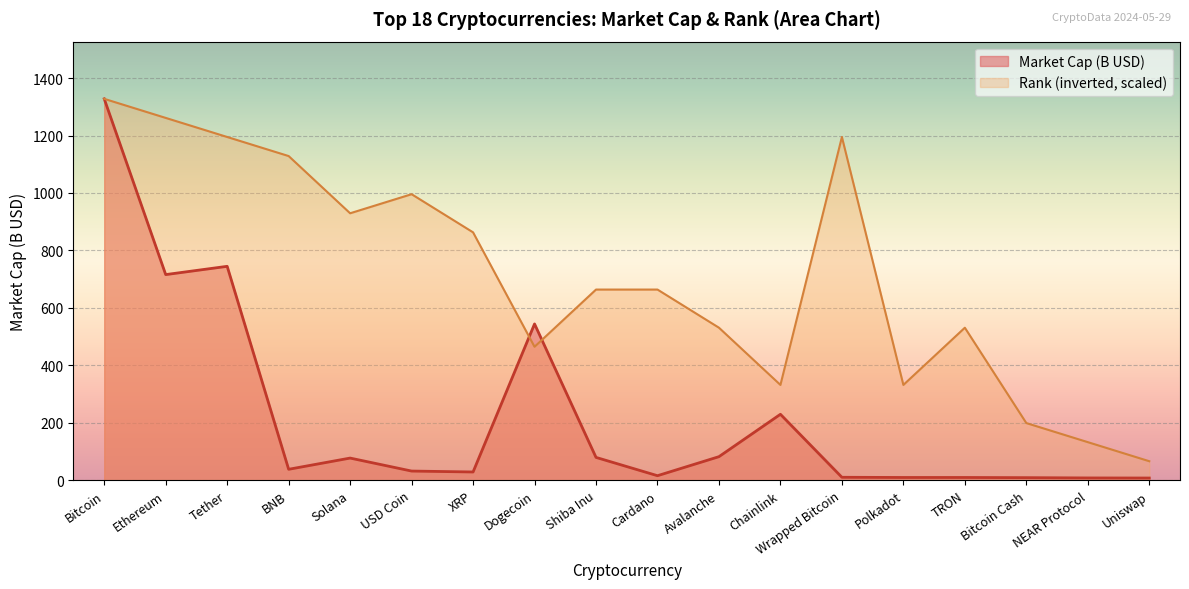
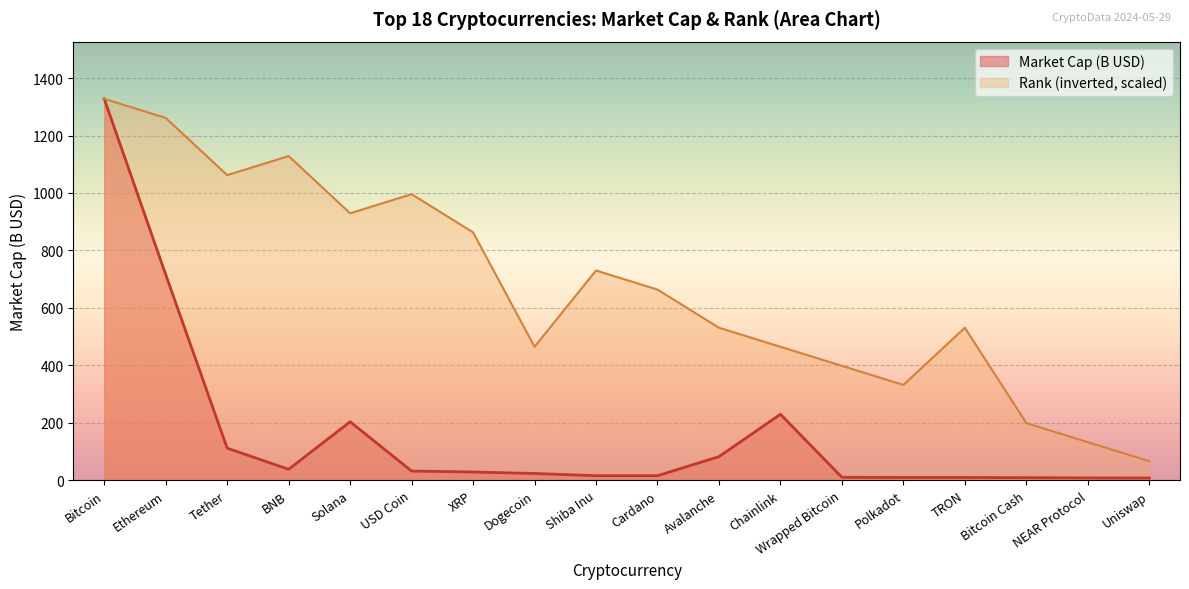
  {
    "Market Cap (B USD)": {
      "Ethereum": 720,
-     "Tether": 740,
+     "Tether": 110,
      "BNB": 40,
-     "Solana": 80,
+     "Solana": 200,
      "USD Coin": 30,
      "XRP": 30,
-     "Dogecoin": 540,
-     "Shiba Inu": 80,
+     "Dogecoin": 20,
+     "Shiba Inu": 20,
      "Cardano": 20,
      "Avalanche": 80,
      "Chainlink": 230,
      "Wrapped Bitcoin": 10,
      "Polkadot": 10,
      "TRON": 10,
      "Bitcoin Cash": 10,
      "NEAR Protocol": 10,
      "Uniswap": 10
    },
    "Rank (inverted, scaled)": {
      "Ethereum": 1260,
-     "Tether": 1190,
+     "Tether": 1060,
      "BNB": 1130,
      "Solana": 930,
      "USD Coin": 1000,
      "XRP": 860,
      "Dogecoin": 460,
-     "Shiba Inu": 660,
+     "Shiba Inu": 730,
      "Cardano": 660,
      "Avalanche": 530,
-     "Chainlink": 330,
-     "Wrapped Bitcoin": 1190,
+     "Chainlink": 460,
+     "Wrapped Bitcoin": 400,
      "Polkadot": 330,
      "TRON": 530,
      "Bitcoin Cash": 200,
      "NEAR Protocol": 130,
      "Uniswap": 70
    }
  }
